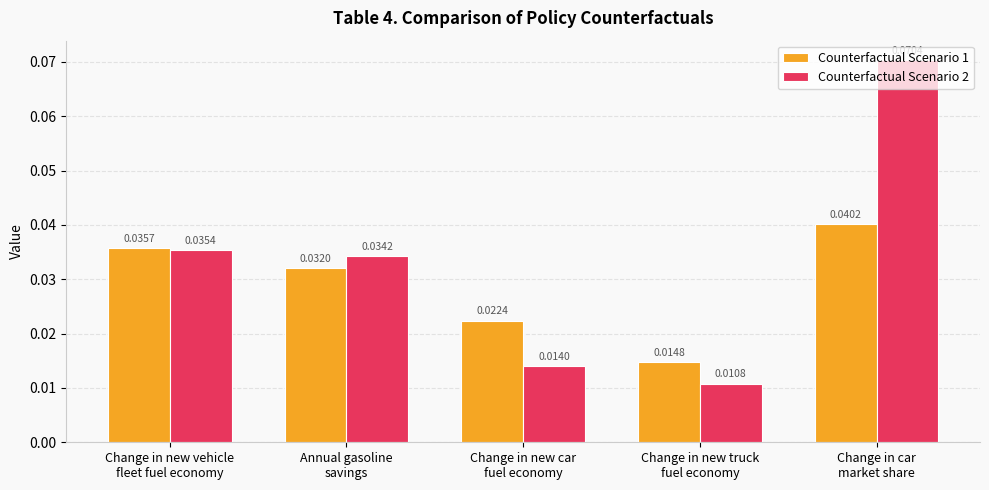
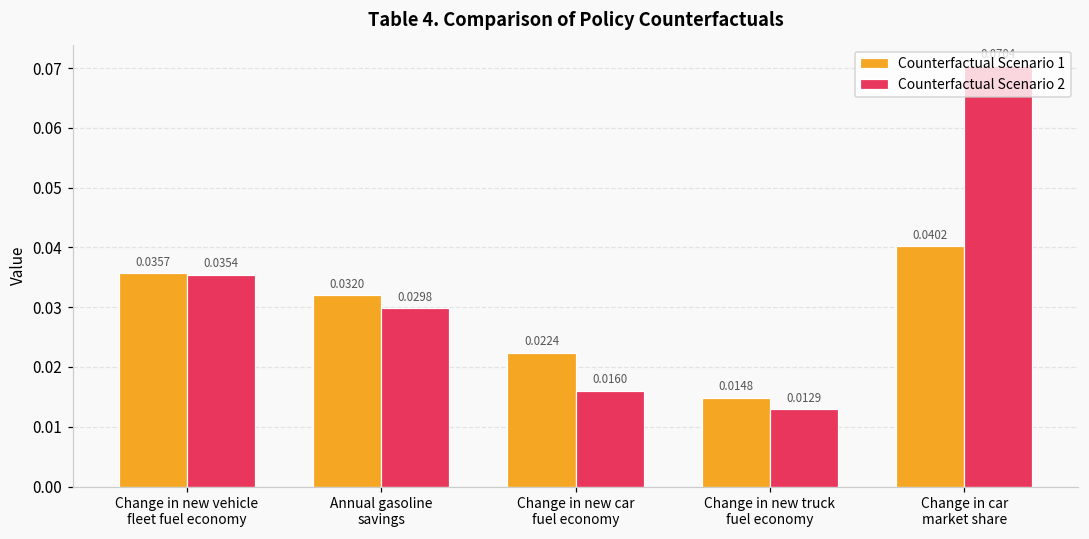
  {
    "Counterfactual Scenario 1": {
      "Change in new vehicle fleet fuel economy": 0.0357,
      "Annual gasoline savings": 0.0320,
      "Change in new car fuel economy": 0.0224,
      "Change in new truck fuel economy": 0.0148,
      "Change in car market share": 0.0402
    },
    "Counterfactual Scenario 2": {
      "Change in new vehicle fleet fuel economy": 0.0354,
-     "Annual gasoline savings": 0.0342,
-     "Change in new car fuel economy": 0.0140,
-     "Change in new truck fuel economy": 0.0108
+     "Annual gasoline savings": 0.0298,
+     "Change in new car fuel economy": 0.0160,
+     "Change in new truck fuel economy": 0.0129
    }
  }
